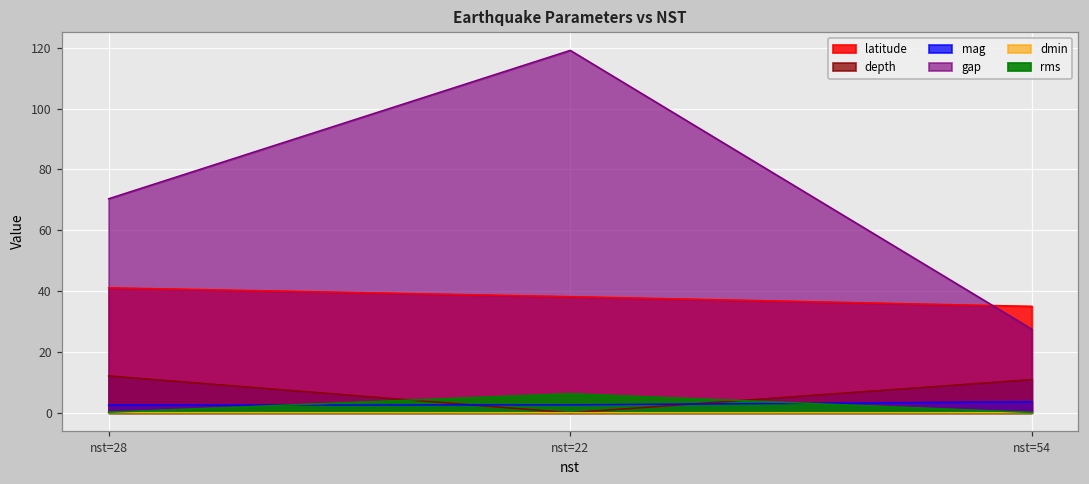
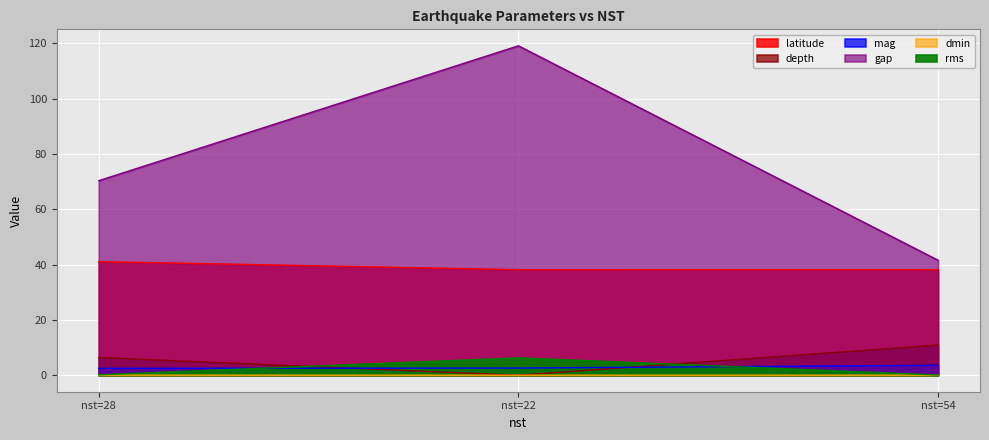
  {
    "latitude": {
      "nst=28": 41,
      "nst=22": 38,
-     "nst=54": 35
+     "nst=54": 38
    },
    "depth": {
-     "nst=28": 12,
+     "nst=28": 6,
      "nst=54": 11
    },
    "mag": {
      "nst=28": 3,
      "nst=22": 3,
      "nst=54": 4
    },
    "gap": {
      "nst=28": 70,
      "nst=22": 119,
-     "nst=54": 27
+     "nst=54": 42
    },
    "rms": {
      "nst=22": 6
    }
  }
